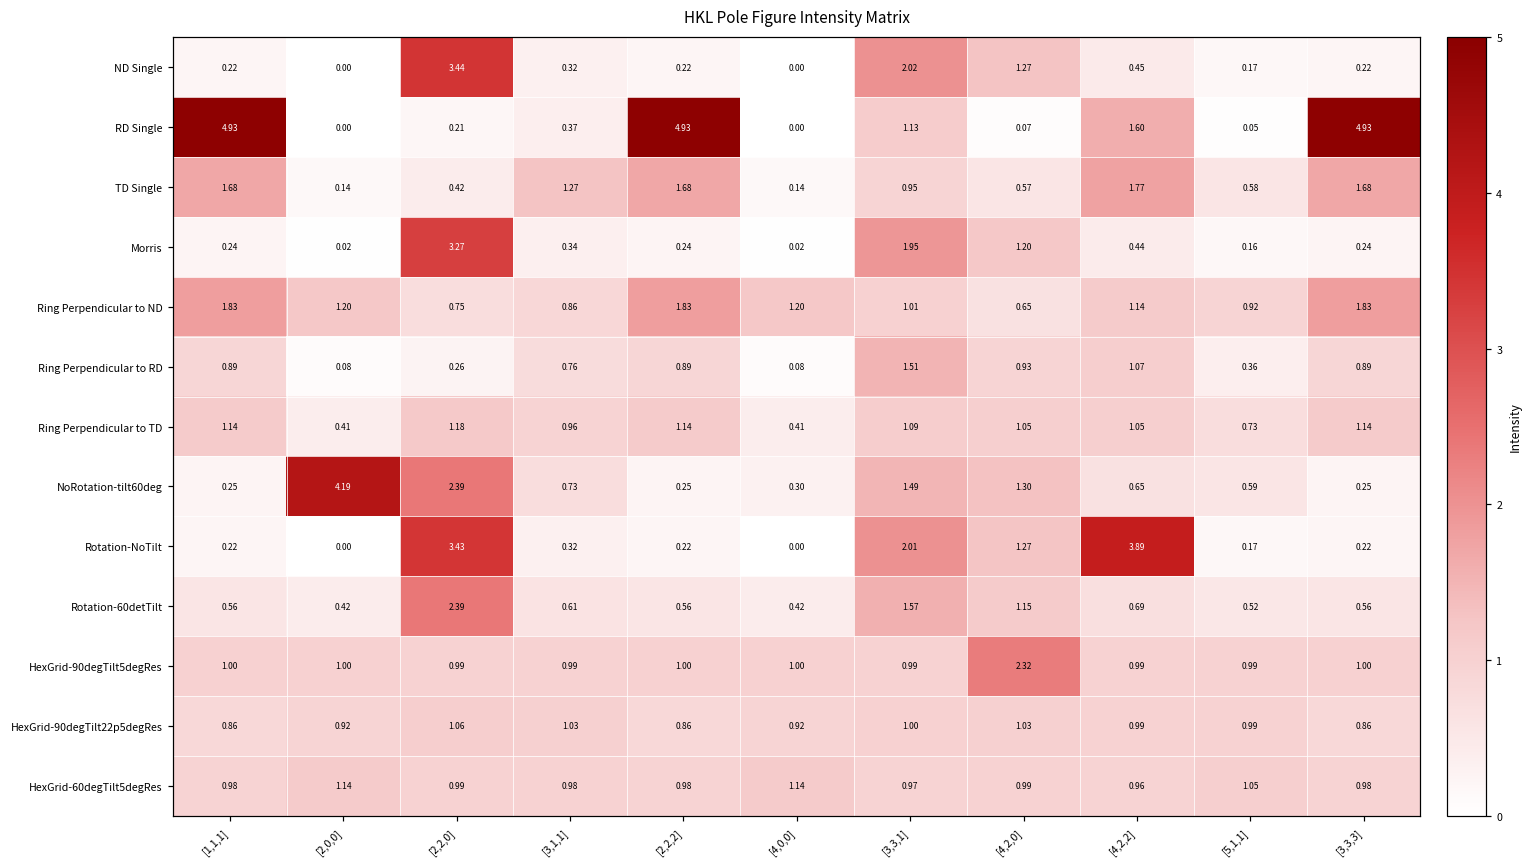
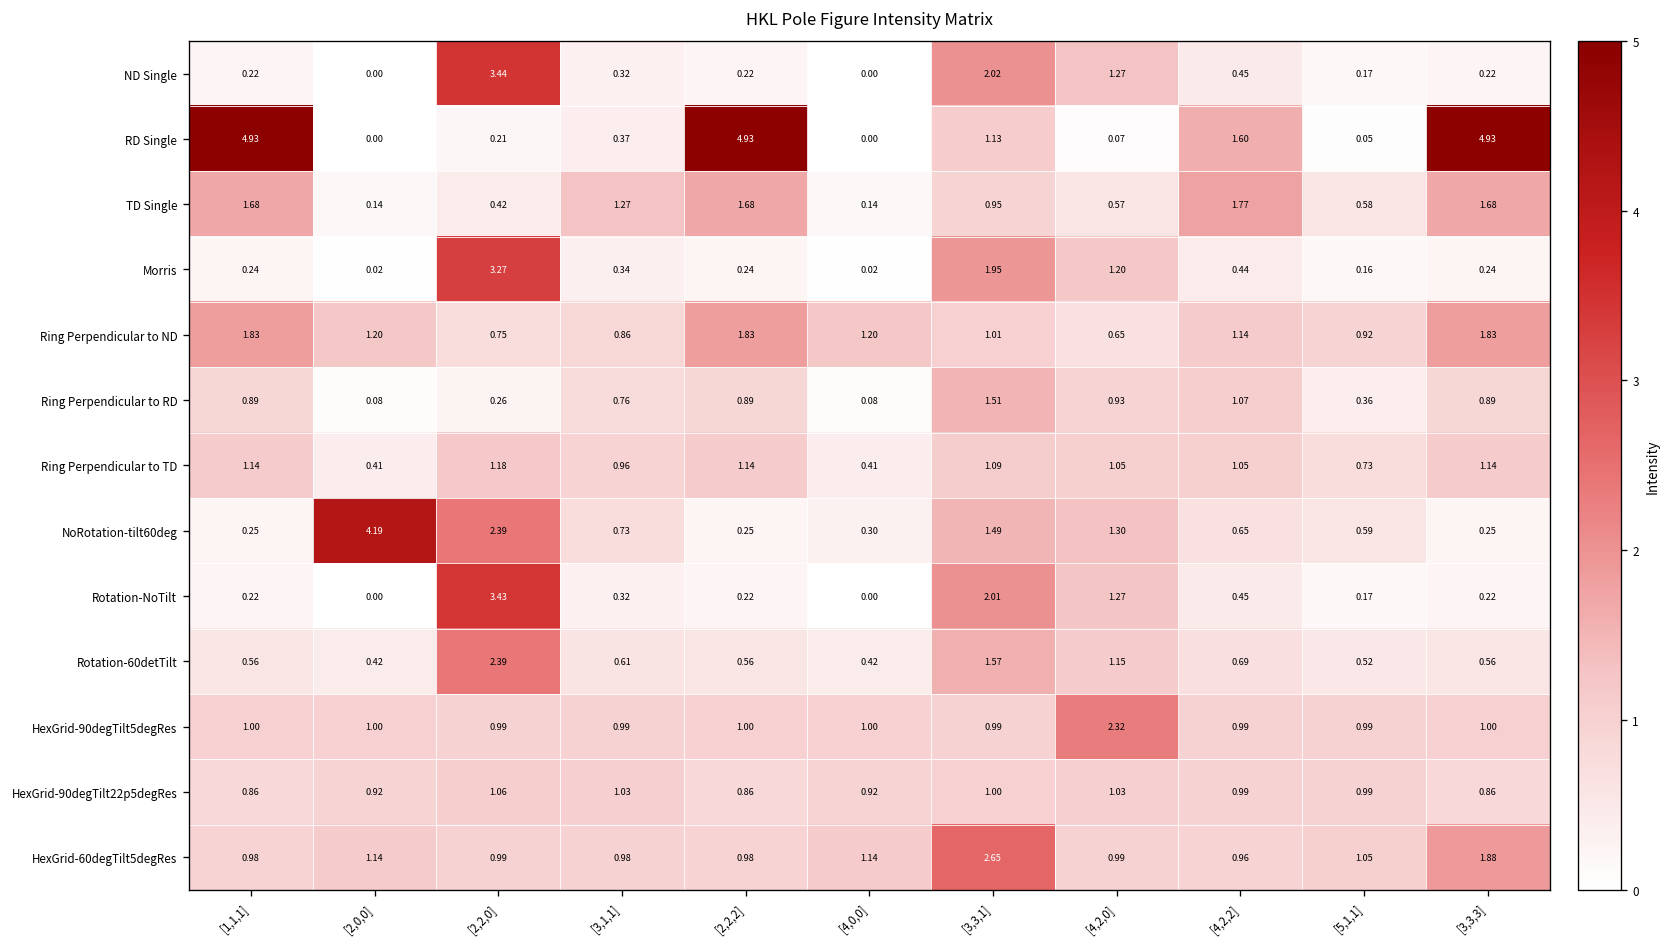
  {
    "ND Single": {
      "[1,1,1]": 0.22,
      "[2,0,0]": 0.00,
      "[2,2,0]": 3.44,
      "[3,1,1]": 0.32,
      "[2,2,2]": 0.22,
      "[4,0,0]": 0.00,
      "[3,3,1]": 2.02,
      "[4,2,0]": 1.27,
      "[4,2,2]": 0.45,
      "[5,1,1]": 0.17,
      "[3,3,3]": 0.22
    },
    "RD Single": {
      "[1,1,1]": 4.93,
      "[2,0,0]": 0.00,
      "[2,2,0]": 0.21,
      "[3,1,1]": 0.37,
      "[2,2,2]": 4.93,
      "[4,0,0]": 0.00,
      "[3,3,1]": 1.13,
      "[4,2,0]": 0.07,
      "[4,2,2]": 1.60,
      "[5,1,1]": 0.05,
      "[3,3,3]": 4.93
    },
    "TD Single": {
      "[1,1,1]": 1.68,
      "[2,0,0]": 0.14,
      "[2,2,0]": 0.42,
      "[3,1,1]": 1.27,
      "[2,2,2]": 1.68,
      "[4,0,0]": 0.14,
      "[3,3,1]": 0.95,
      "[4,2,0]": 0.57,
      "[4,2,2]": 1.77,
      "[5,1,1]": 0.58,
      "[3,3,3]": 1.68
    },
    "Morris": {
      "[1,1,1]": 0.24,
      "[2,0,0]": 0.02,
      "[2,2,0]": 3.27,
      "[3,1,1]": 0.34,
      "[2,2,2]": 0.24,
      "[4,0,0]": 0.02,
      "[3,3,1]": 1.95,
      "[4,2,0]": 1.20,
      "[4,2,2]": 0.44,
      "[5,1,1]": 0.16,
      "[3,3,3]": 0.24
    },
    "Ring Perpendicular to ND": {
      "[1,1,1]": 1.83,
      "[2,0,0]": 1.20,
      "[2,2,0]": 0.75,
      "[3,1,1]": 0.86,
      "[2,2,2]": 1.83,
      "[4,0,0]": 1.20,
      "[3,3,1]": 1.01,
      "[4,2,0]": 0.65,
      "[4,2,2]": 1.14,
      "[5,1,1]": 0.92,
      "[3,3,3]": 1.83
    },
    "Ring Perpendicular to RD": {
      "[1,1,1]": 0.89,
      "[2,0,0]": 0.08,
      "[2,2,0]": 0.26,
      "[3,1,1]": 0.76,
      "[2,2,2]": 0.89,
      "[4,0,0]": 0.08,
      "[3,3,1]": 1.51,
      "[4,2,0]": 0.93,
      "[4,2,2]": 1.07,
      "[5,1,1]": 0.36,
      "[3,3,3]": 0.89
    },
    "Ring Perpendicular to TD": {
      "[1,1,1]": 1.14,
      "[2,0,0]": 0.41,
      "[2,2,0]": 1.18,
      "[3,1,1]": 0.96,
      "[2,2,2]": 1.14,
      "[4,0,0]": 0.41,
      "[3,3,1]": 1.09,
      "[4,2,0]": 1.05,
      "[4,2,2]": 1.05,
      "[5,1,1]": 0.73,
      "[3,3,3]": 1.14
    },
    "NoRotation-tilt60deg": {
      "[1,1,1]": 0.25,
      "[2,0,0]": 4.19,
      "[2,2,0]": 2.39,
      "[3,1,1]": 0.73,
      "[2,2,2]": 0.25,
      "[4,0,0]": 0.30,
      "[3,3,1]": 1.49,
      "[4,2,0]": 1.30,
      "[4,2,2]": 0.65,
      "[5,1,1]": 0.59,
      "[3,3,3]": 0.25
    },
    "Rotation-NoTilt": {
      "[1,1,1]": 0.22,
      "[2,0,0]": 0.00,
      "[2,2,0]": 3.43,
      "[3,1,1]": 0.32,
      "[2,2,2]": 0.22,
      "[4,0,0]": 0.00,
      "[3,3,1]": 2.01,
      "[4,2,0]": 1.27,
-     "[4,2,2]": 3.89,
+     "[4,2,2]": 0.45,
      "[5,1,1]": 0.17,
      "[3,3,3]": 0.22
    },
    "Rotation-60detTilt": {
      "[1,1,1]": 0.56,
      "[2,0,0]": 0.42,
      "[2,2,0]": 2.39,
      "[3,1,1]": 0.61,
      "[2,2,2]": 0.56,
      "[4,0,0]": 0.42,
      "[3,3,1]": 1.57,
      "[4,2,0]": 1.15,
      "[4,2,2]": 0.69,
      "[5,1,1]": 0.52,
      "[3,3,3]": 0.56
    },
    "HexGrid-90degTilt5degRes": {
      "[1,1,1]": 1.00,
      "[2,0,0]": 1.00,
      "[2,2,0]": 0.99,
      "[3,1,1]": 0.99,
      "[2,2,2]": 1.00,
      "[4,0,0]": 1.00,
      "[3,3,1]": 0.99,
      "[4,2,0]": 2.32,
      "[4,2,2]": 0.99,
      "[5,1,1]": 0.99,
      "[3,3,3]": 1.00
    },
    "HexGrid-90degTilt22p5degRes": {
      "[1,1,1]": 0.86,
      "[2,0,0]": 0.92,
      "[2,2,0]": 1.06,
      "[3,1,1]": 1.03,
      "[2,2,2]": 0.86,
      "[4,0,0]": 0.92,
      "[3,3,1]": 1.00,
      "[4,2,0]": 1.03,
      "[4,2,2]": 0.99,
      "[5,1,1]": 0.99,
      "[3,3,3]": 0.86
    },
    "HexGrid-60degTilt5degRes": {
      "[1,1,1]": 0.98,
      "[2,0,0]": 1.14,
      "[2,2,0]": 0.99,
      "[3,1,1]": 0.98,
      "[2,2,2]": 0.98,
      "[4,0,0]": 1.14,
-     "[3,3,1]": 0.97,
+     "[3,3,1]": 2.65,
      "[4,2,0]": 0.99,
      "[4,2,2]": 0.96,
      "[5,1,1]": 1.05,
-     "[3,3,3]": 0.98
+     "[3,3,3]": 1.88
    }
  }
